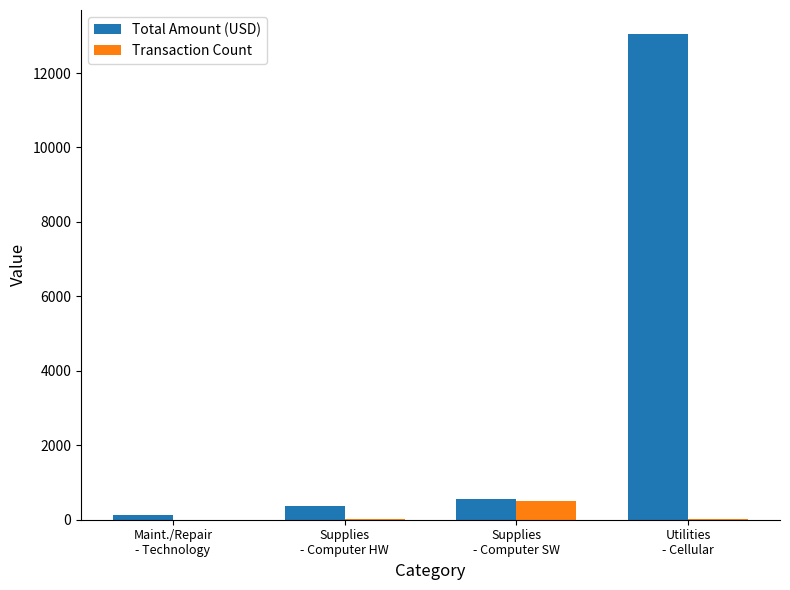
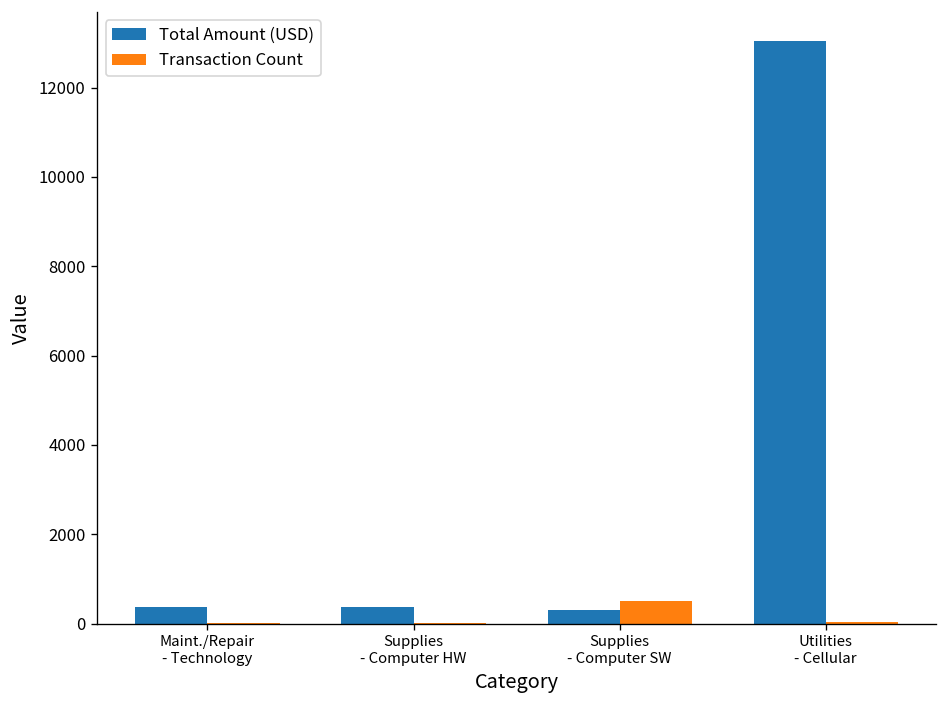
  {
    "Total Amount (USD)": {
-     "Maint./Repair - Technology": 100,
+     "Maint./Repair - Technology": 400,
      "Supplies - Computer HW": 400,
-     "Supplies - Computer SW": 600,
+     "Supplies - Computer SW": 300,
      "Utilities - Cellular": 13000
    },
    "Transaction Count": {
      "Supplies - Computer SW": 500
    }
  }
